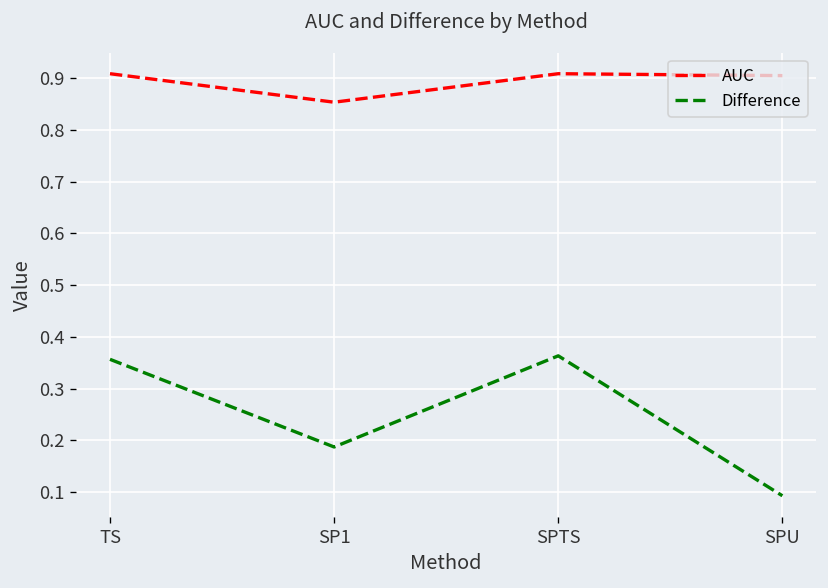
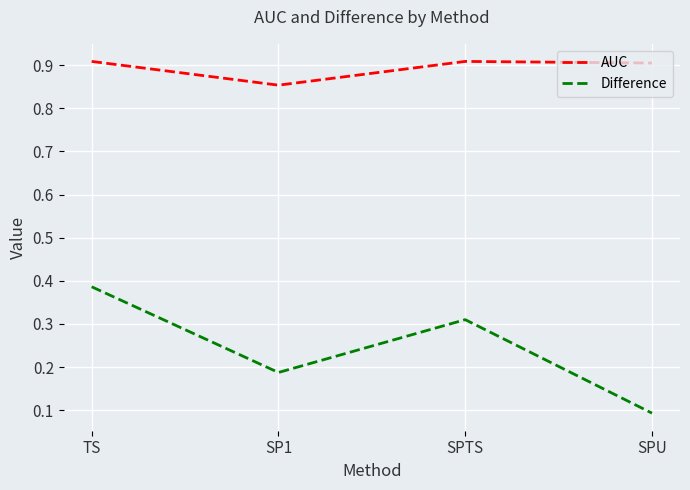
  {
    "AUC": {
      "TS": 0.91,
      "SP1": 0.85,
      "SPTS": 0.91
    },
    "Difference": {
-     "TS": 0.36,
+     "TS": 0.39,
      "SP1": 0.19,
-     "SPTS": 0.36,
+     "SPTS": 0.31,
      "SPU": 0.09
    }
  }
